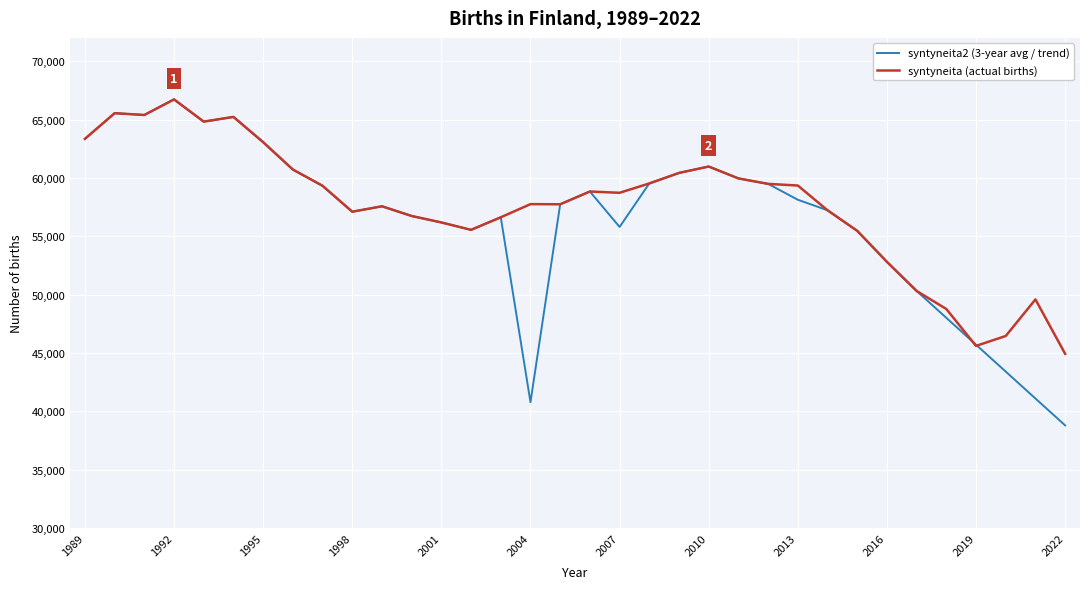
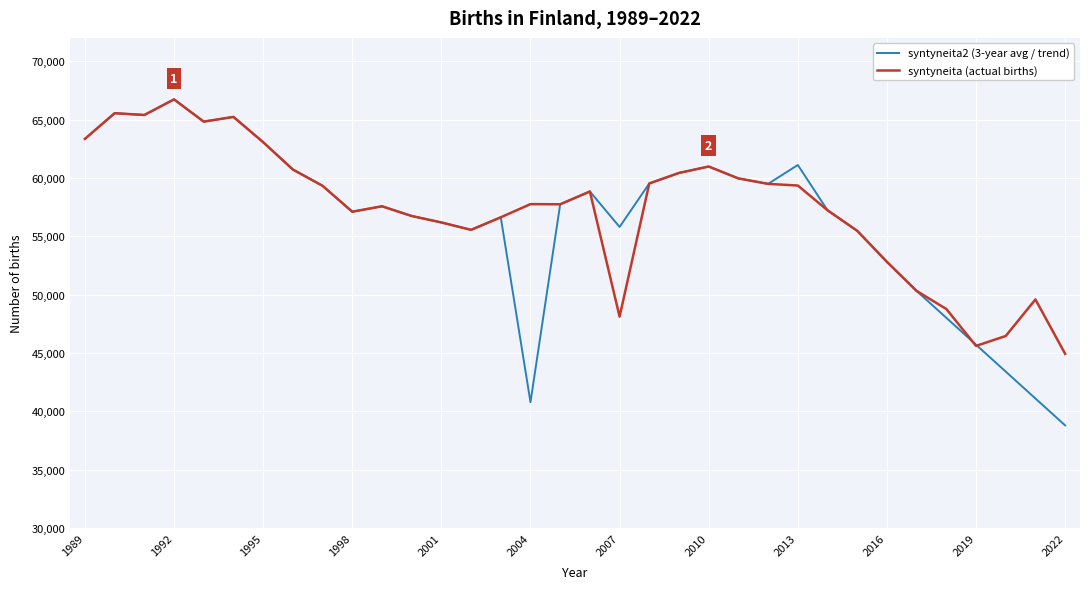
  {
    "syntyneita2 (3-year avg / trend)": {
      "2004": "40,800",
      "2007": "55,800",
-     "2013": "58,100",
+     "2013": "61,100",
      "2022": "38,800"
    },
    "syntyneita (actual births)": {
      "2004": "57,800",
-     "2007": "58,700",
+     "2007": "48,100",
      "2013": "59,400",
      "2022": "44,900"
    }
  }
